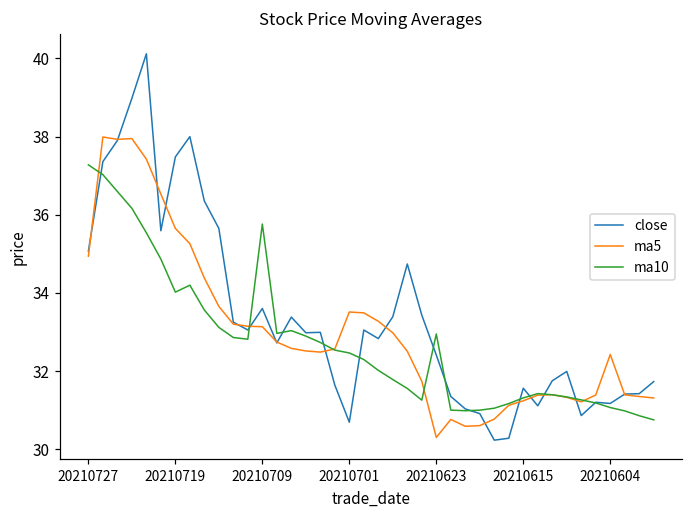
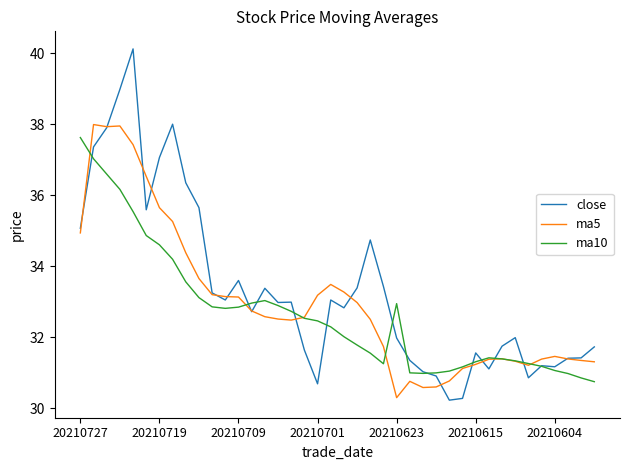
  {
    "close": {
      "20210727": 35.1,
-     "20210719": 37.5,
+     "20210719": 37.1,
      "20210709": 33.6,
      "20210701": 30.7,
-     "20210623": 32.4,
+     "20210623": 32.0,
      "20210615": 31.6,
      "20210604": 31.2
    },
    "ma5": {
      "20210727": 34.9,
      "20210719": 35.7,
      "20210709": 33.1,
-     "20210701": 33.5,
+     "20210701": 33.2,
      "20210623": 30.3,
      "20210615": 31.2,
-     "20210604": 32.4
+     "20210604": 31.5
    },
    "ma10": {
-     "20210727": 37.3,
-     "20210719": 34.0,
-     "20210709": 35.8,
+     "20210727": 37.6,
+     "20210719": 34.6,
+     "20210709": 32.8,
      "20210701": 32.5,
      "20210623": 32.9,
      "20210615": 31.3,
      "20210604": 31.1
    }
  }
